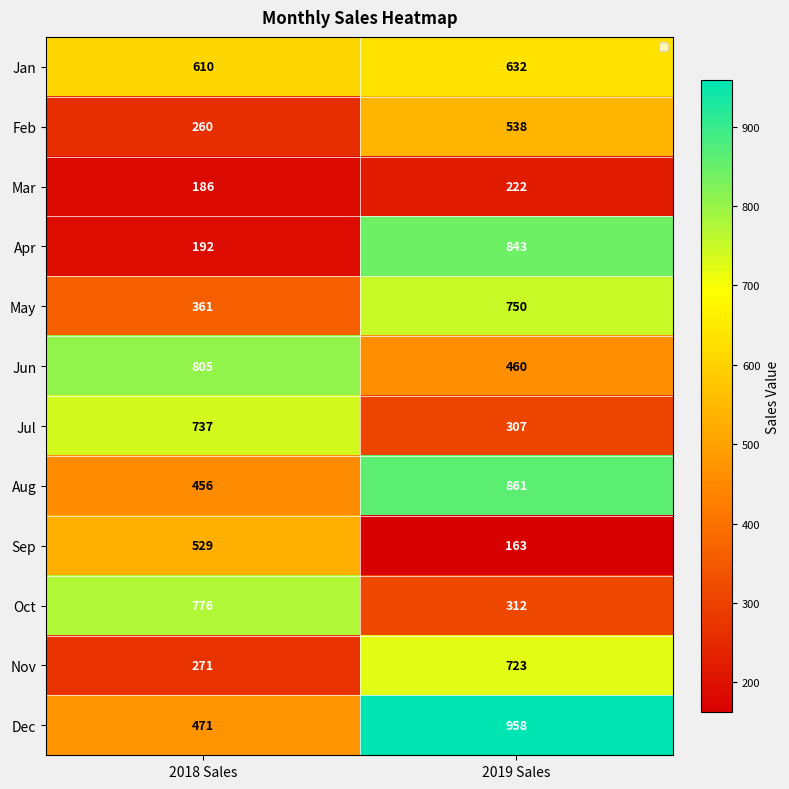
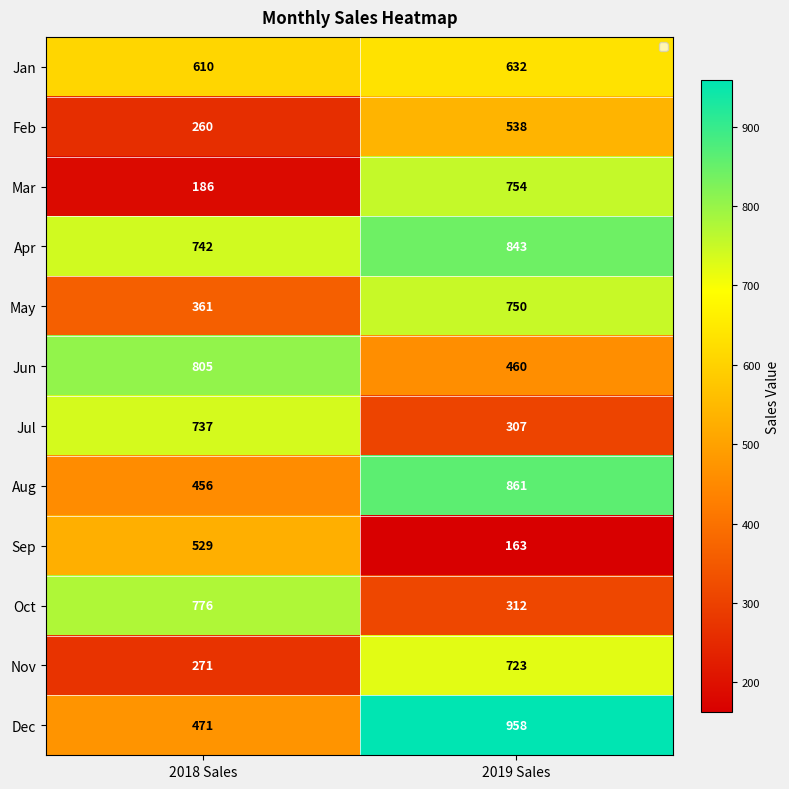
  {
    "Jan": {
      "2018 Sales": 610,
      "2019 Sales": 632
    },
    "Feb": {
      "2018 Sales": 260,
      "2019 Sales": 538
    },
    "Mar": {
      "2018 Sales": 186,
-     "2019 Sales": 222
+     "2019 Sales": 754
    },
    "Apr": {
-     "2018 Sales": 192,
+     "2018 Sales": 742,
      "2019 Sales": 843
    },
    "May": {
      "2018 Sales": 361,
      "2019 Sales": 750
    },
    "Jun": {
      "2018 Sales": 805,
      "2019 Sales": 460
    },
    "Jul": {
      "2018 Sales": 737,
      "2019 Sales": 307
    },
    "Aug": {
      "2018 Sales": 456,
      "2019 Sales": 861
    },
    "Sep": {
      "2018 Sales": 529,
      "2019 Sales": 163
    },
    "Oct": {
      "2018 Sales": 776,
      "2019 Sales": 312
    },
    "Nov": {
      "2018 Sales": 271,
      "2019 Sales": 723
    },
    "Dec": {
      "2018 Sales": 471,
      "2019 Sales": 958
    }
  }
